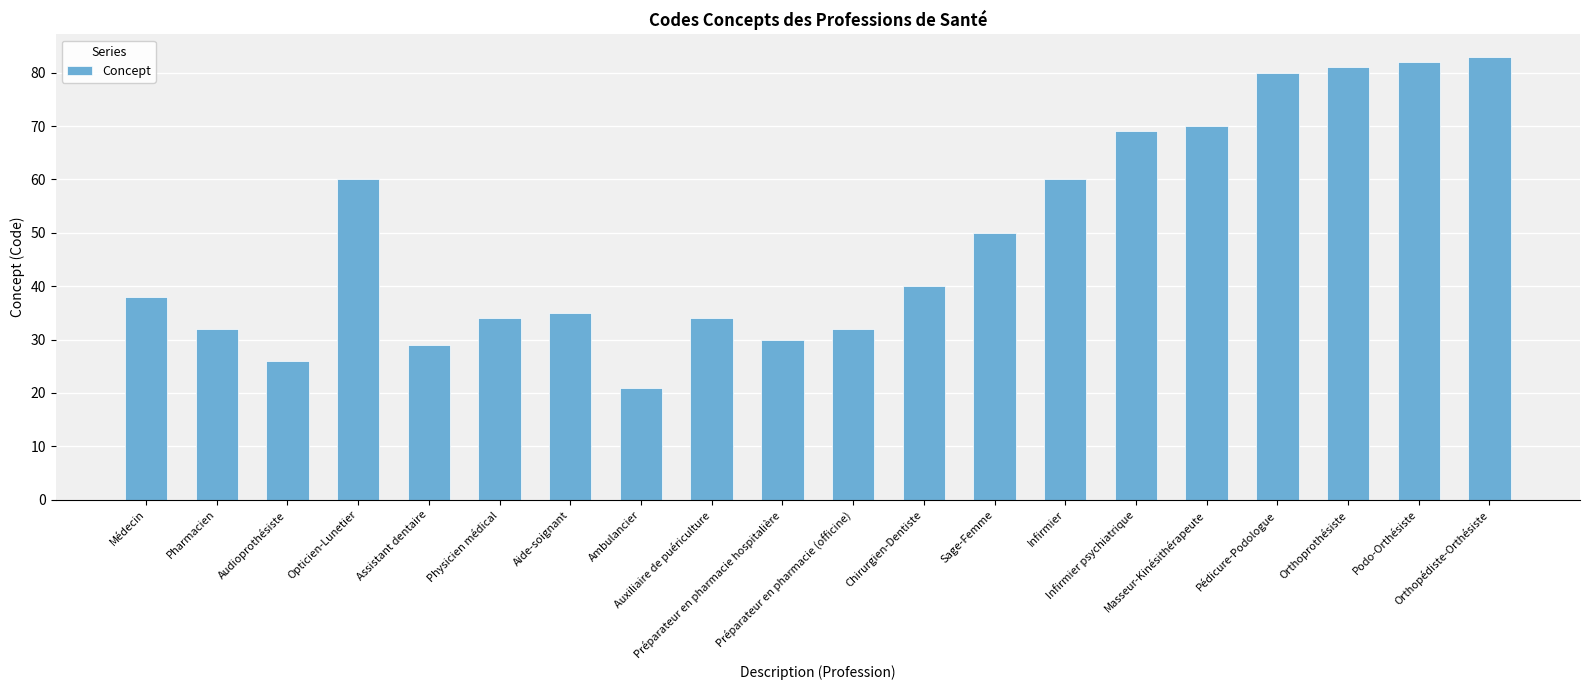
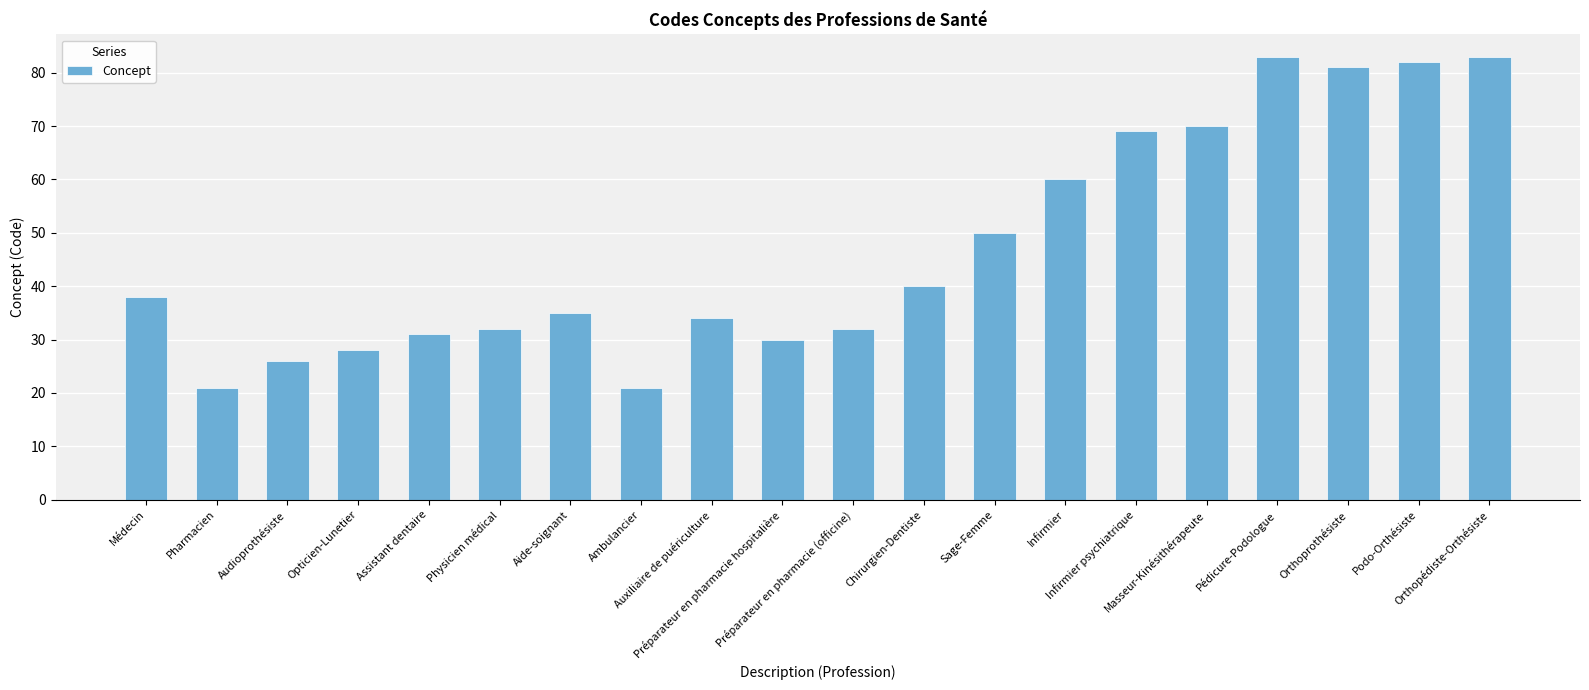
  {
    "Médecin": 38,
-   "Pharmacien": 32,
+   "Pharmacien": 21,
    "Audioprothésiste": 26,
-   "Opticien-Lunetier": 60,
-   "Assistant dentaire": 29,
-   "Physicien médical": 34,
+   "Opticien-Lunetier": 28,
+   "Assistant dentaire": 31,
+   "Physicien médical": 32,
    "Aide-soignant": 35,
    "Ambulancier": 21,
    "Auxiliaire de puériculture": 34,
    "Préparateur en pharmacie hospitalière": 30,
    "Préparateur en pharmacie (officine)": 32,
    "Chirurgien-Dentiste": 40,
    "Sage-Femme": 50,
    "Infirmier": 60,
    "Infirmier psychiatrique": 69,
    "Masseur-Kinésithérapeute": 70,
-   "Pédicure-Podologue": 80,
+   "Pédicure-Podologue": 83,
    "Orthoprothésiste": 81,
    "Podo-Orthésiste": 82,
    "Orthopédiste-Orthésiste": 83
  }
